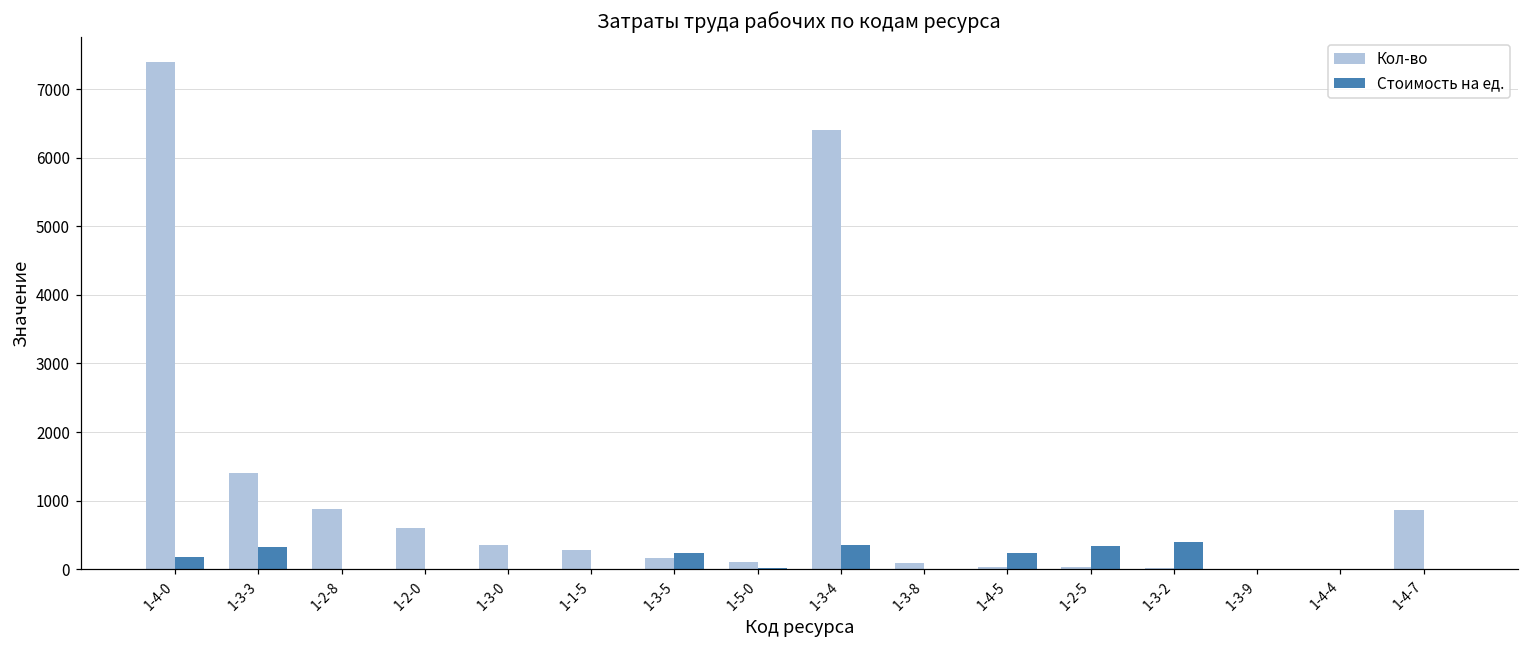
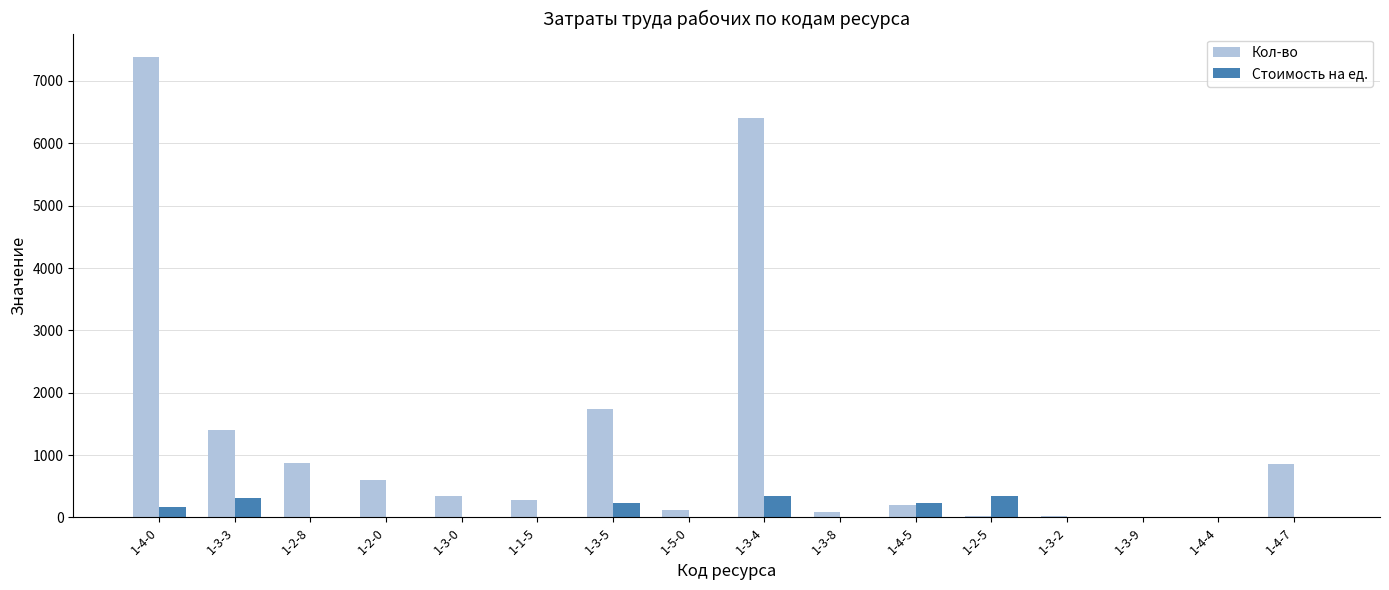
  {
    "Кол-во": {
      "1-4-0": 7400,
      "1-3-3": 1400,
      "1-2-8": 900,
      "1-2-0": 600,
      "1-3-0": 300,
      "1-1-5": 300,
-     "1-3-5": 200,
+     "1-3-5": 1700,
      "1-5-0": 100,
      "1-3-4": 6400,
      "1-3-8": 100,
-     "1-4-5": 0,
+     "1-4-5": 200,
      "1-4-7": 900
    },
    "Стоимость на ед.": {
      "1-4-0": 200,
      "1-3-3": 300,
      "1-3-5": 200,
      "1-3-4": 400,
      "1-4-5": 200,
      "1-2-5": 300,
-     "1-3-2": 400
+     "1-3-2": 0
    }
  }
